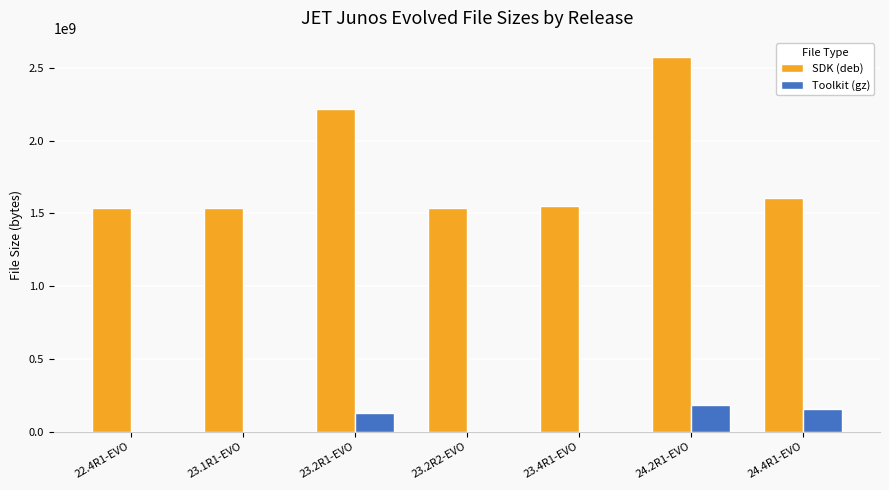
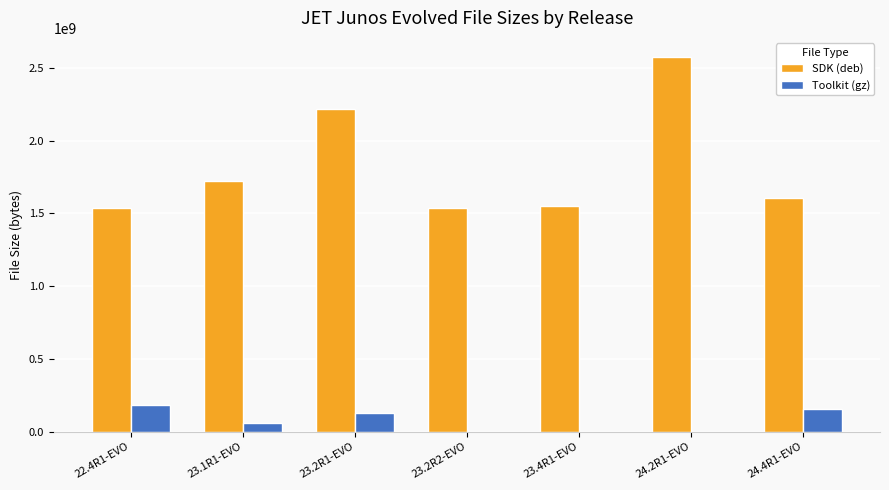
  {
    "SDK (deb)": {
      "22.4R1-EVO": 1540000000,
-     "23.1R1-EVO": 1540000000,
+     "23.1R1-EVO": 1720000000,
      "23.2R1-EVO": 2220000000,
      "23.2R2-EVO": 1540000000,
      "23.4R1-EVO": 1550000000,
      "24.2R1-EVO": 2580000000,
      "24.4R1-EVO": 1610000000
    },
    "Toolkit (gz)": {
-     "22.4R1-EVO": 0,
-     "23.1R1-EVO": 0,
+     "22.4R1-EVO": 180000000,
+     "23.1R1-EVO": 60000000,
      "23.2R1-EVO": 130000000,
-     "24.2R1-EVO": 180000000,
+     "24.2R1-EVO": 0,
      "24.4R1-EVO": 160000000
    }
  }
